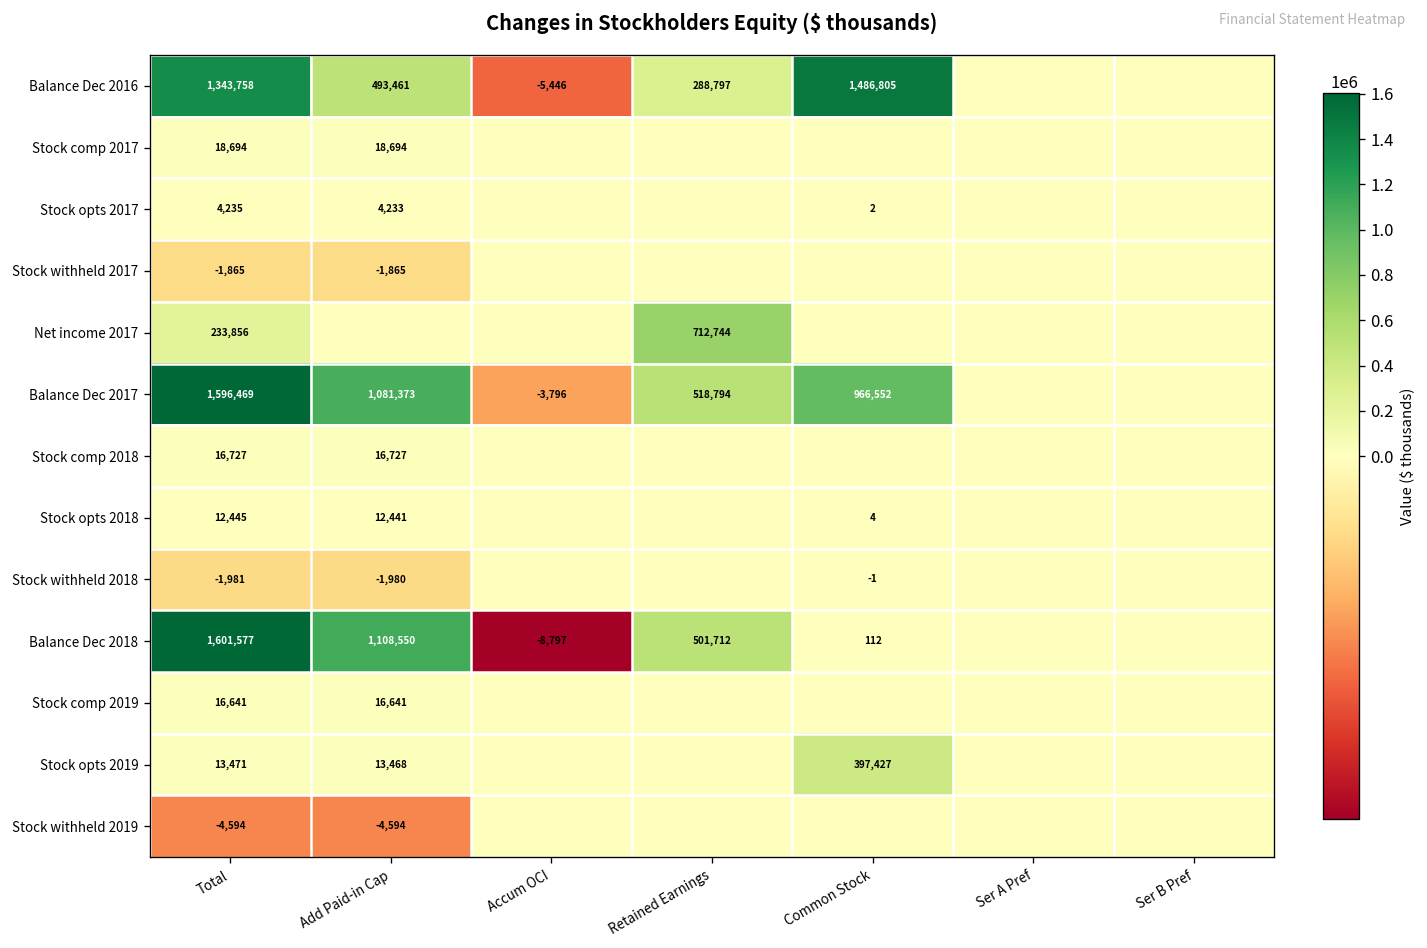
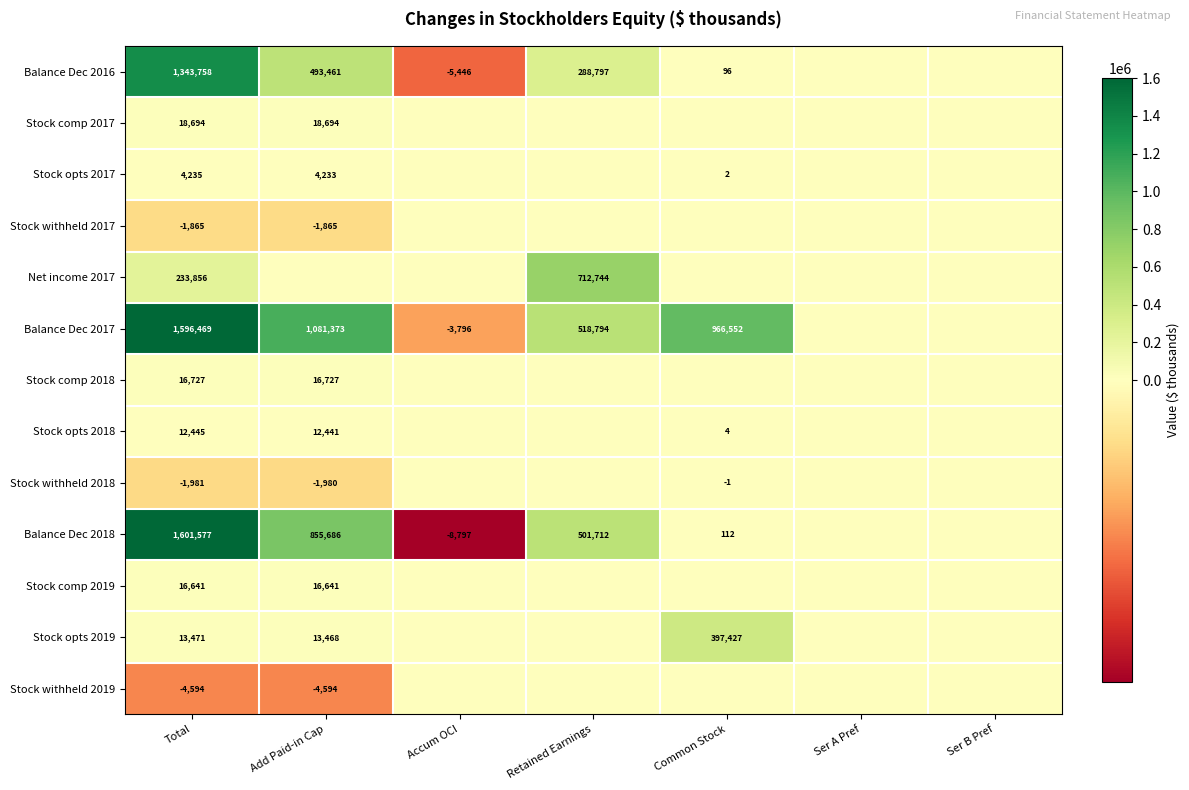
  {
    "Balance Dec 2016": {
      "Total": "1,343,758",
      "Add Paid-in Cap": "493,461",
      "Accum OCI": "-5,446",
      "Retained Earnings": "288,797",
-     "Common Stock": "1,486,805"
+     "Common Stock": "96"
    },
    "Stock comp 2017": {
      "Total": "18,694",
      "Add Paid-in Cap": "18,694"
    },
    "Stock opts 2017": {
      "Total": "4,235",
      "Add Paid-in Cap": "4,233",
      "Common Stock": "2"
    },
    "Stock withheld 2017": {
      "Total": "-1,865",
      "Add Paid-in Cap": "-1,865"
    },
    "Net income 2017": {
      "Total": "233,856",
      "Retained Earnings": "712,744"
    },
    "Balance Dec 2017": {
      "Total": "1,596,469",
      "Add Paid-in Cap": "1,081,373",
      "Accum OCI": "-3,796",
      "Retained Earnings": "518,794",
      "Common Stock": "966,552"
    },
    "Stock comp 2018": {
      "Total": "16,727",
      "Add Paid-in Cap": "16,727"
    },
    "Stock opts 2018": {
      "Total": "12,445",
      "Add Paid-in Cap": "12,441",
      "Common Stock": "4"
    },
    "Stock withheld 2018": {
      "Total": "-1,981",
      "Add Paid-in Cap": "-1,980",
      "Common Stock": "-1"
    },
    "Balance Dec 2018": {
      "Total": "1,601,577",
-     "Add Paid-in Cap": "1,108,550",
+     "Add Paid-in Cap": "855,686",
      "Accum OCI": "-8,797",
      "Retained Earnings": "501,712",
      "Common Stock": "112"
    },
    "Stock comp 2019": {
      "Total": "16,641",
      "Add Paid-in Cap": "16,641"
    },
    "Stock opts 2019": {
      "Total": "13,471",
      "Add Paid-in Cap": "13,468",
      "Common Stock": "397,427"
    },
    "Stock withheld 2019": {
      "Total": "-4,594",
      "Add Paid-in Cap": "-4,594"
    }
  }
